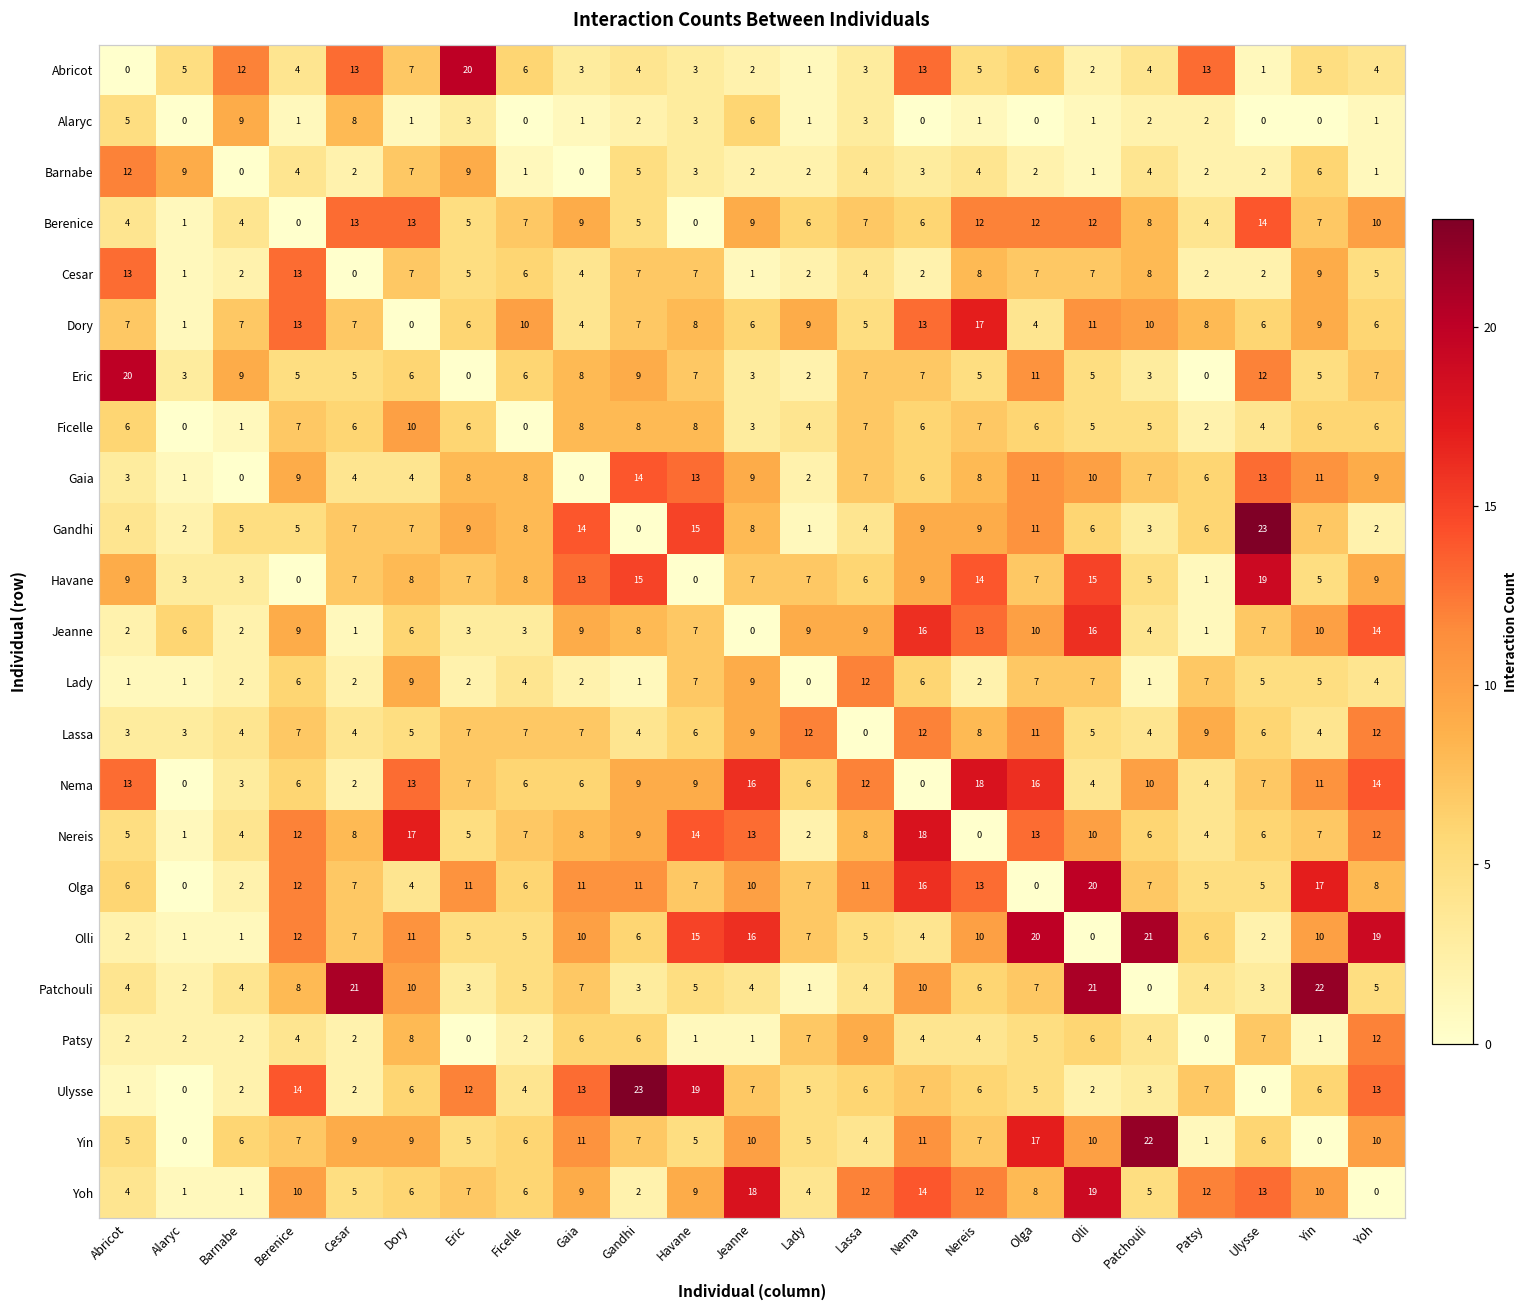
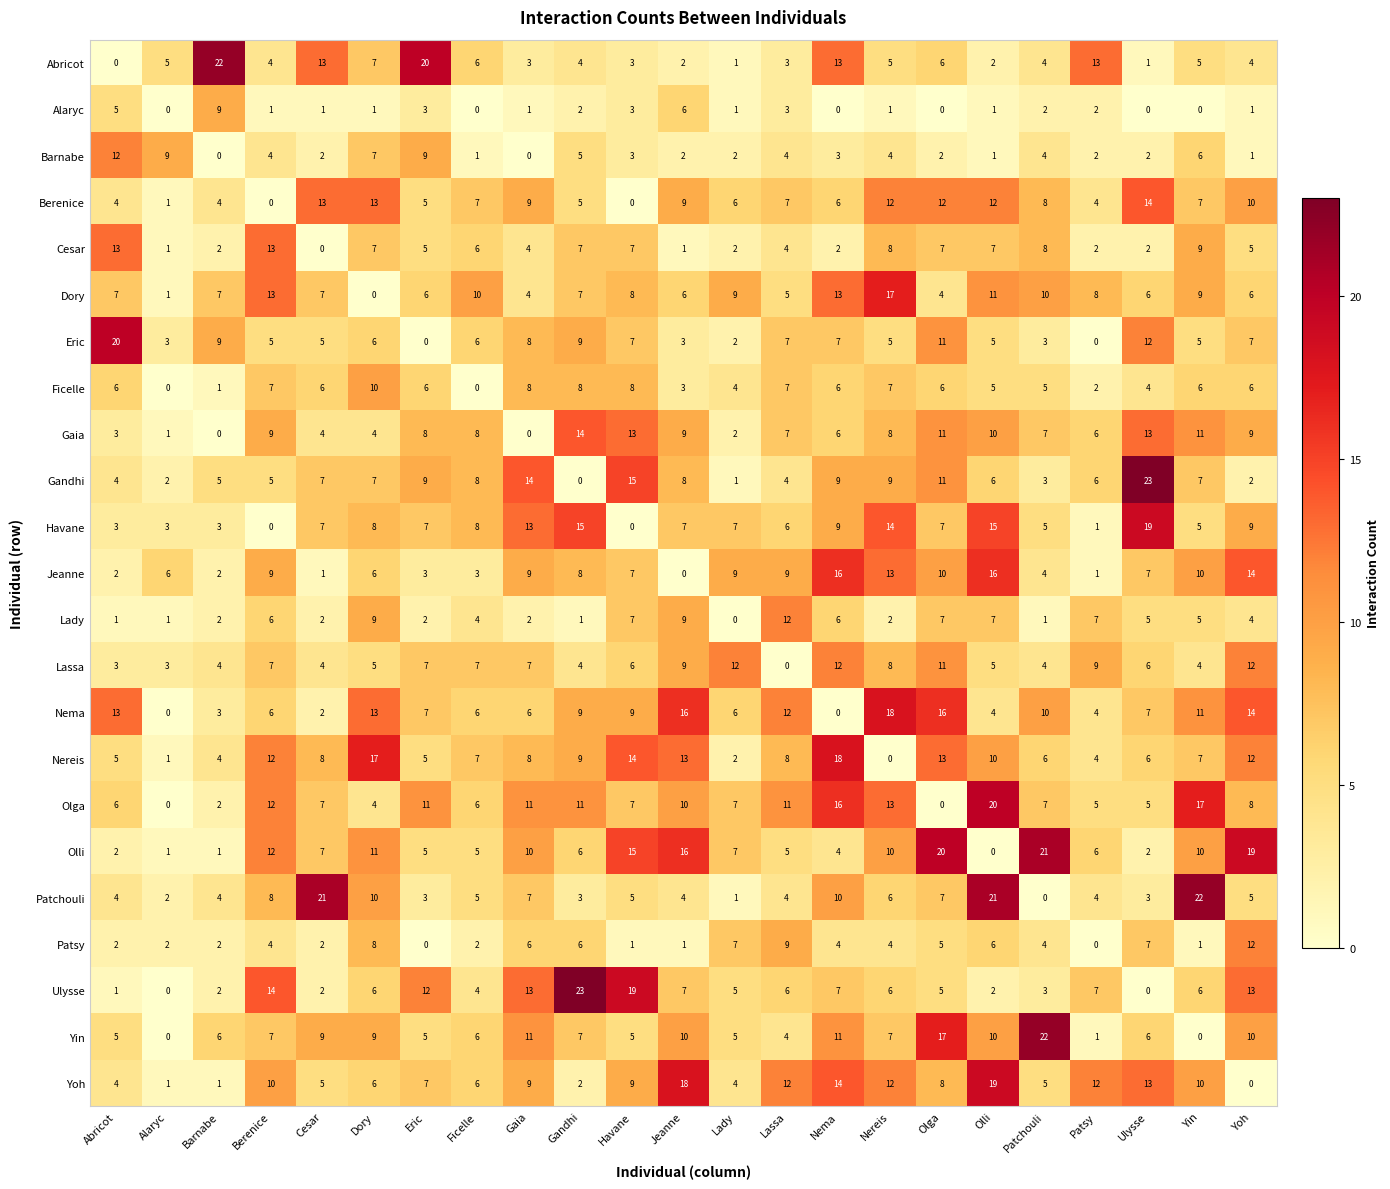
  {
    "Abricot": {
      "Abricot": 0,
      "Alaryc": 5,
-     "Barnabe": 12,
+     "Barnabe": 22,
      "Berenice": 4,
      "Cesar": 13,
      "Dory": 7,
      "Eric": 20,
      "Ficelle": 6,
      "Gaia": 3,
      "Gandhi": 4,
      "Havane": 3,
      "Jeanne": 2,
      "Lady": 1,
      "Lassa": 3,
      "Nema": 13,
      "Nereis": 5,
      "Olga": 6,
      "Olli": 2,
      "Patchouli": 4,
      "Patsy": 13,
      "Ulysse": 1,
      "Yin": 5,
      "Yoh": 4
    },
    "Alaryc": {
      "Abricot": 5,
      "Alaryc": 0,
      "Barnabe": 9,
      "Berenice": 1,
-     "Cesar": 8,
+     "Cesar": 1,
      "Dory": 1,
      "Eric": 3,
      "Ficelle": 0,
      "Gaia": 1,
      "Gandhi": 2,
      "Havane": 3,
      "Jeanne": 6,
      "Lady": 1,
      "Lassa": 3,
      "Nema": 0,
      "Nereis": 1,
      "Olga": 0,
      "Olli": 1,
      "Patchouli": 2,
      "Patsy": 2,
      "Ulysse": 0,
      "Yin": 0,
      "Yoh": 1
    },
    "Havane": {
-     "Abricot": 9,
+     "Abricot": 3,
      "Alaryc": 3,
      "Barnabe": 3,
      "Berenice": 0,
      "Cesar": 7,
      "Dory": 8,
      "Eric": 7,
      "Ficelle": 8,
      "Gaia": 13,
      "Gandhi": 15,
      "Havane": 0,
      "Jeanne": 7,
      "Lady": 7,
      "Lassa": 6,
      "Nema": 9,
      "Nereis": 14,
      "Olga": 7,
      "Olli": 15,
      "Patchouli": 5,
      "Patsy": 1,
      "Ulysse": 19,
      "Yin": 5,
      "Yoh": 9
    }
  }
